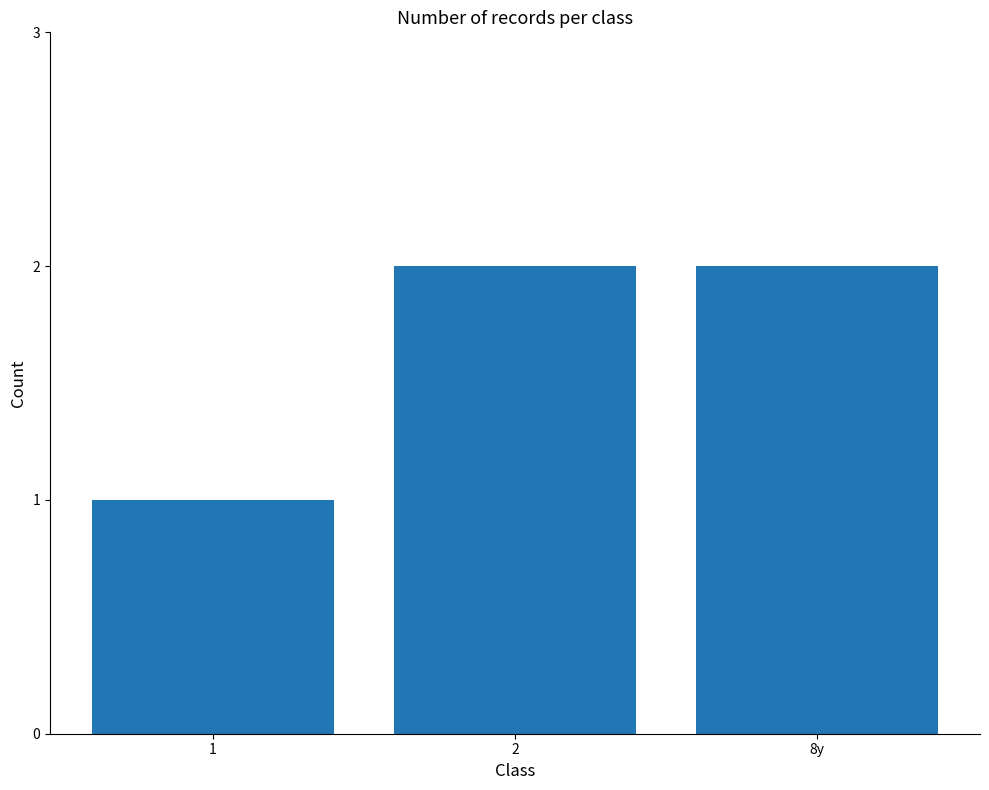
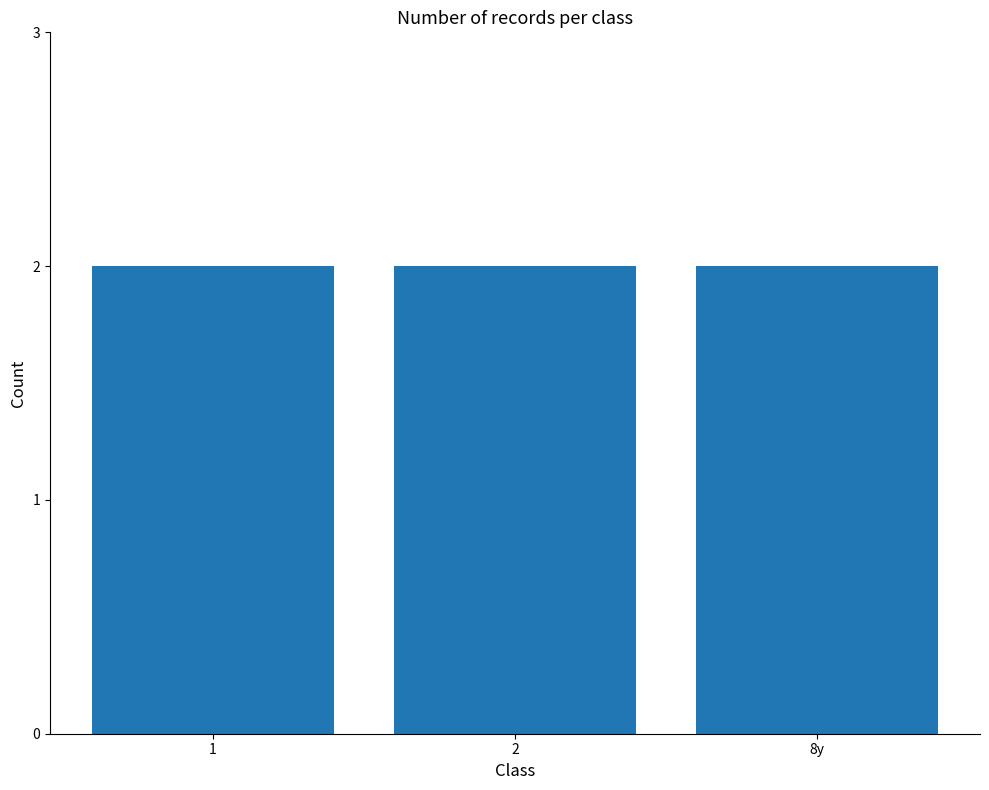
  {
-   "1": 1,
+   "1": 2,
    "2": 2,
    "8у": 2
  }
